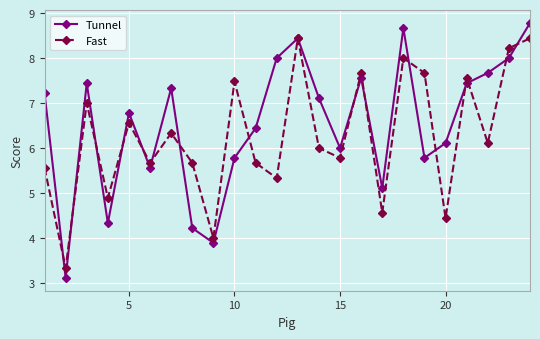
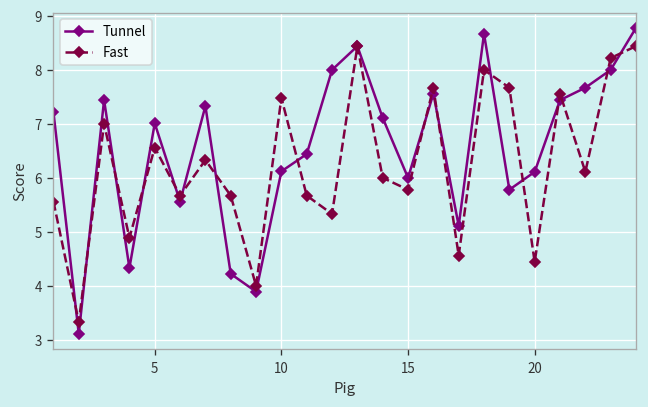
  {
    "Tunnel": {
-     "5": 6.8,
-     "10": 5.8,
+     "5": 7.0,
+     "10": 6.1,
      "15": 6.0,
      "20": 6.1
    },
    "Fast": {
      "5": 6.6,
      "10": 7.5,
      "15": 5.8,
      "20": 4.4
    }
  }
